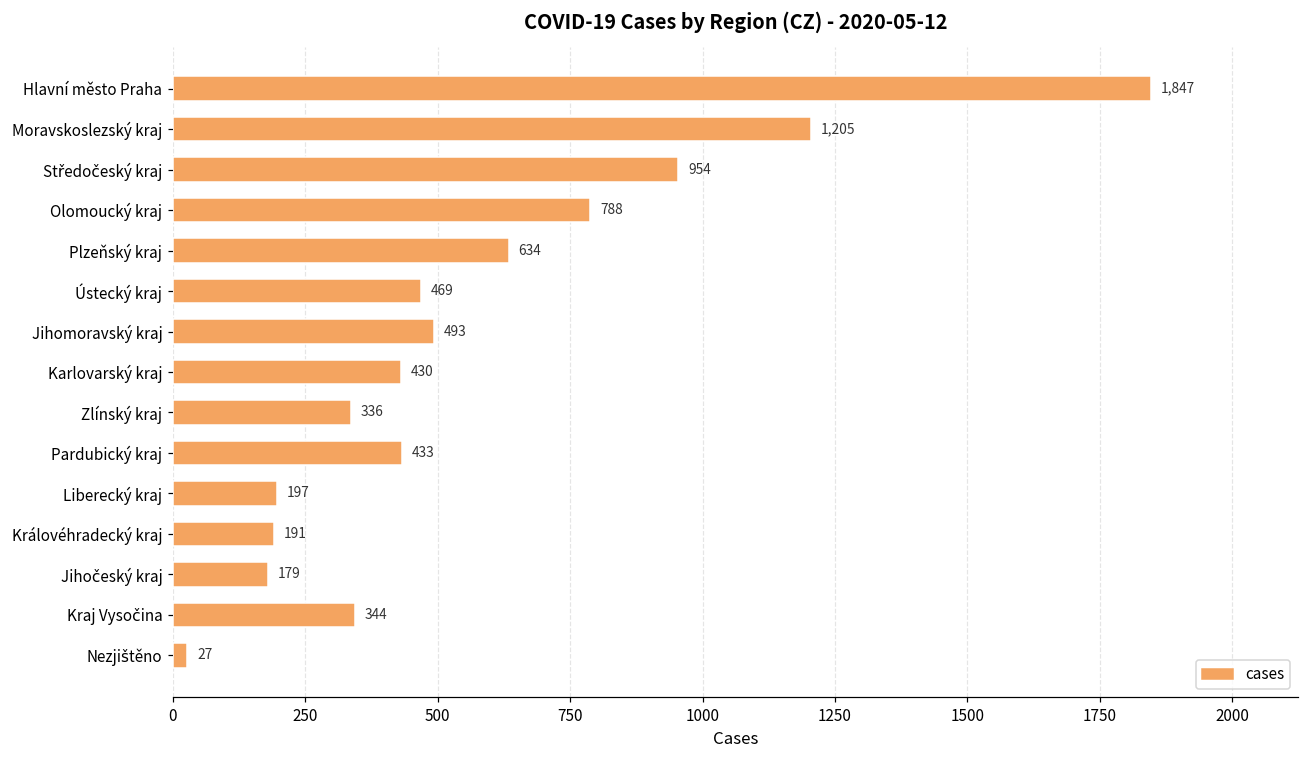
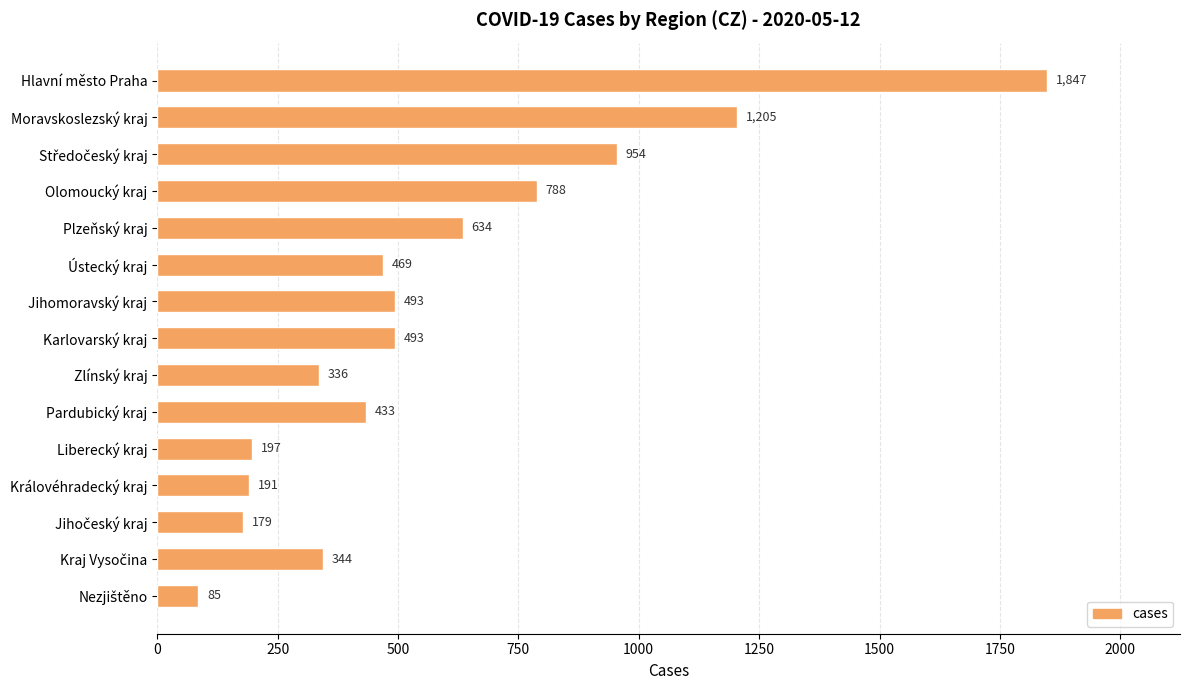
  {
    "Hlavní město Praha": "1,847",
    "Moravskoslezský kraj": "1,205",
    "Středočeský kraj": "954",
    "Olomoucký kraj": "788",
    "Plzeňský kraj": "634",
    "Ústecký kraj": "469",
    "Jihomoravský kraj": "493",
-   "Karlovarský kraj": "430",
+   "Karlovarský kraj": "493",
    "Zlínský kraj": "336",
    "Pardubický kraj": "433",
    "Liberecký kraj": "197",
    "Královéhradecký kraj": "191",
    "Jihočeský kraj": "179",
    "Kraj Vysočina": "344",
-   "Nezjištěno": "27"
+   "Nezjištěno": "85"
  }
